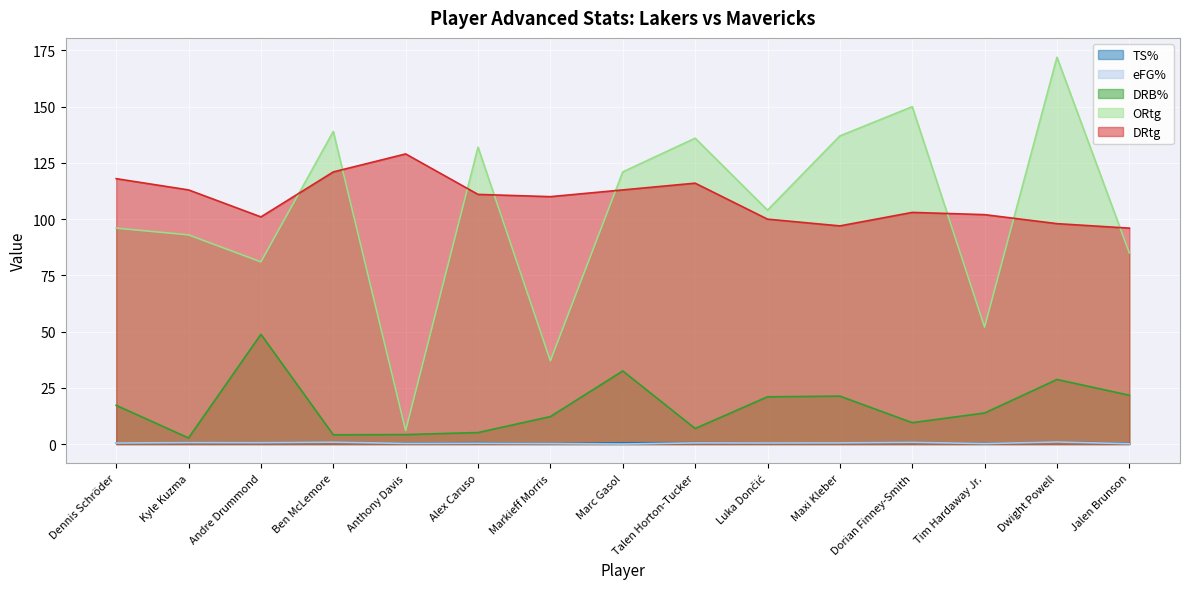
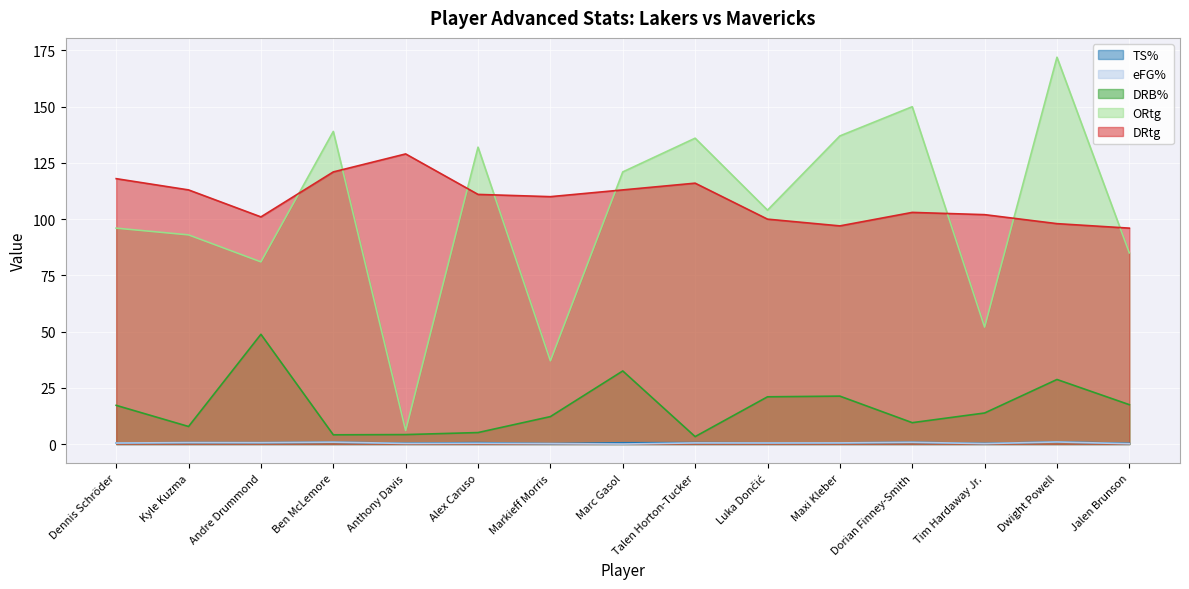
  {
    "DRB%": {
      "Dennis Schröder": 17,
-     "Kyle Kuzma": 3,
+     "Kyle Kuzma": 8,
      "Andre Drummond": 49,
      "Ben McLemore": 4,
      "Anthony Davis": 4,
      "Alex Caruso": 5,
      "Markieff Morris": 12,
      "Marc Gasol": 33,
-     "Talen Horton-Tucker": 7,
+     "Talen Horton-Tucker": 3,
      "Luka Dončić": 21,
      "Maxi Kleber": 21,
      "Dorian Finney-Smith": 10,
      "Tim Hardaway Jr.": 14,
      "Dwight Powell": 29,
-     "Jalen Brunson": 22
+     "Jalen Brunson": 18
    },
    "ORtg": {
      "Dennis Schröder": 96,
      "Kyle Kuzma": 93,
      "Andre Drummond": 81,
      "Ben McLemore": 139,
      "Anthony Davis": 6,
      "Alex Caruso": 132,
      "Markieff Morris": 37,
      "Marc Gasol": 121,
      "Talen Horton-Tucker": 136,
      "Luka Dončić": 104,
      "Maxi Kleber": 137,
      "Dorian Finney-Smith": 150,
      "Tim Hardaway Jr.": 52,
      "Dwight Powell": 172,
      "Jalen Brunson": 85
    },
    "DRtg": {
      "Dennis Schröder": 118,
      "Kyle Kuzma": 113,
      "Andre Drummond": 101,
      "Ben McLemore": 121,
      "Anthony Davis": 129,
      "Alex Caruso": 111,
      "Markieff Morris": 110,
      "Marc Gasol": 113,
      "Talen Horton-Tucker": 116,
      "Luka Dončić": 100,
      "Maxi Kleber": 97,
      "Dorian Finney-Smith": 103,
      "Tim Hardaway Jr.": 102,
      "Dwight Powell": 98,
      "Jalen Brunson": 96
    }
  }
